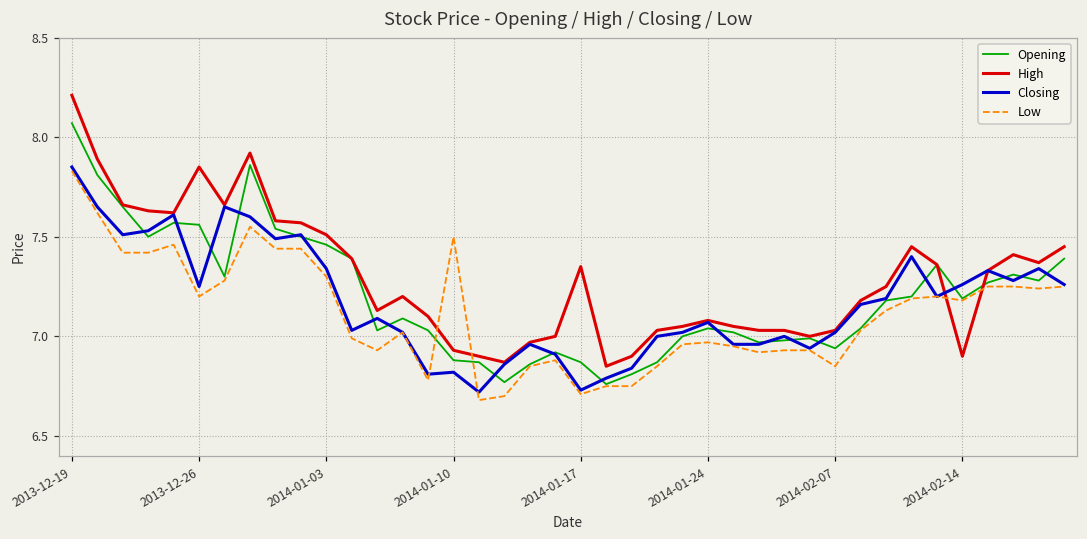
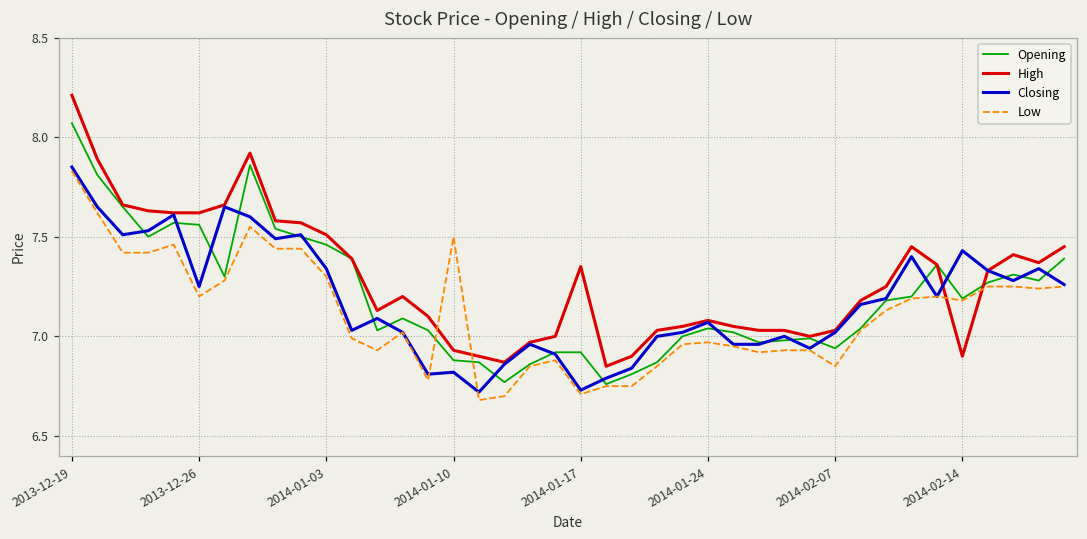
  {
    "Opening": {
      "2013-12-19": 8.07,
      "2013-12-26": 7.56,
      "2014-01-03": 7.46,
      "2014-01-10": 6.88,
-     "2014-01-17": 6.87,
+     "2014-01-17": 6.92,
      "2014-01-24": 7.04,
      "2014-02-07": 6.94
    },
    "High": {
      "2013-12-19": 8.21,
-     "2013-12-26": 7.85,
+     "2013-12-26": 7.62,
      "2014-01-03": 7.51,
      "2014-01-10": 6.93,
      "2014-01-17": 7.35,
      "2014-02-14": 6.90
    },
    "Closing": {
      "2013-12-19": 7.85,
      "2013-12-26": 7.25,
      "2014-01-03": 7.34,
      "2014-01-10": 6.82,
      "2014-01-17": 6.73,
-     "2014-02-14": 7.26
+     "2014-02-14": 7.43
    },
    "Low": {
      "2013-12-19": 7.83,
      "2013-12-26": 7.20,
      "2014-01-03": 7.30,
      "2014-01-10": 7.50,
      "2014-01-17": 6.71,
      "2014-01-24": 6.97,
      "2014-02-07": 6.85
    }
  }
